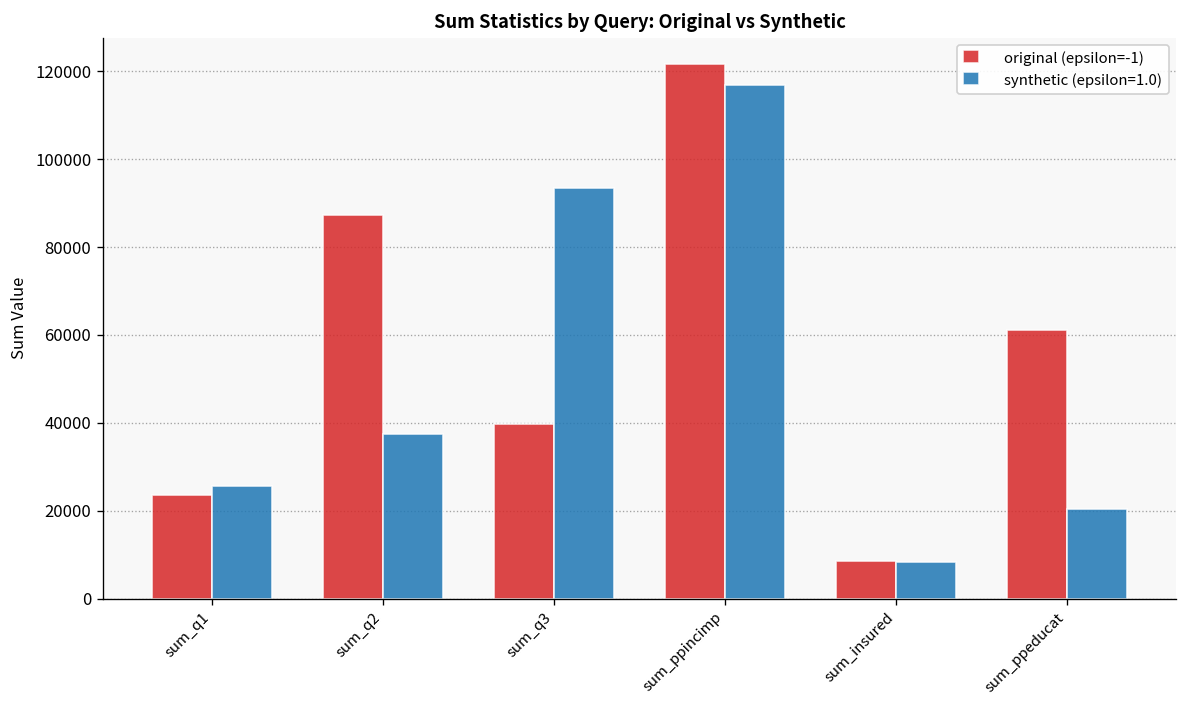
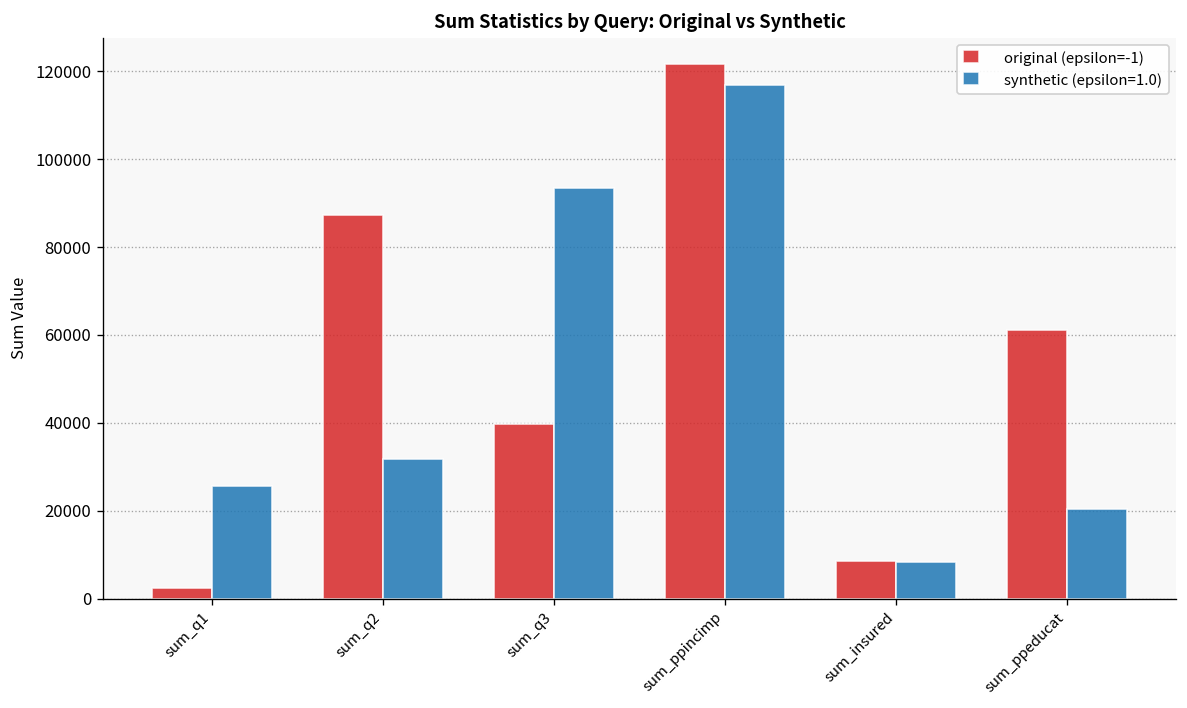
  {
    "original (epsilon=-1)": {
-     "sum_q1": 24000,
+     "sum_q1": 2000,
      "sum_q2": 87000,
      "sum_q3": 40000,
      "sum_ppincimp": 122000,
      "sum_insured": 9000,
      "sum_ppeducat": 61000
    },
    "synthetic (epsilon=1.0)": {
      "sum_q1": 26000,
-     "sum_q2": 37000,
+     "sum_q2": 32000,
      "sum_q3": 93000,
      "sum_ppincimp": 117000,
      "sum_insured": 8000,
      "sum_ppeducat": 20000
    }
  }
